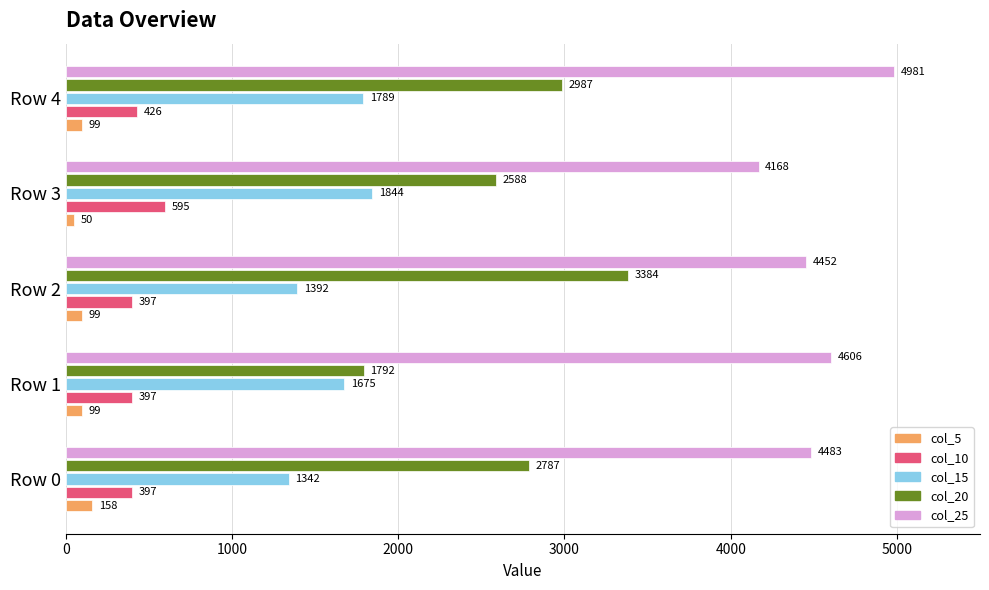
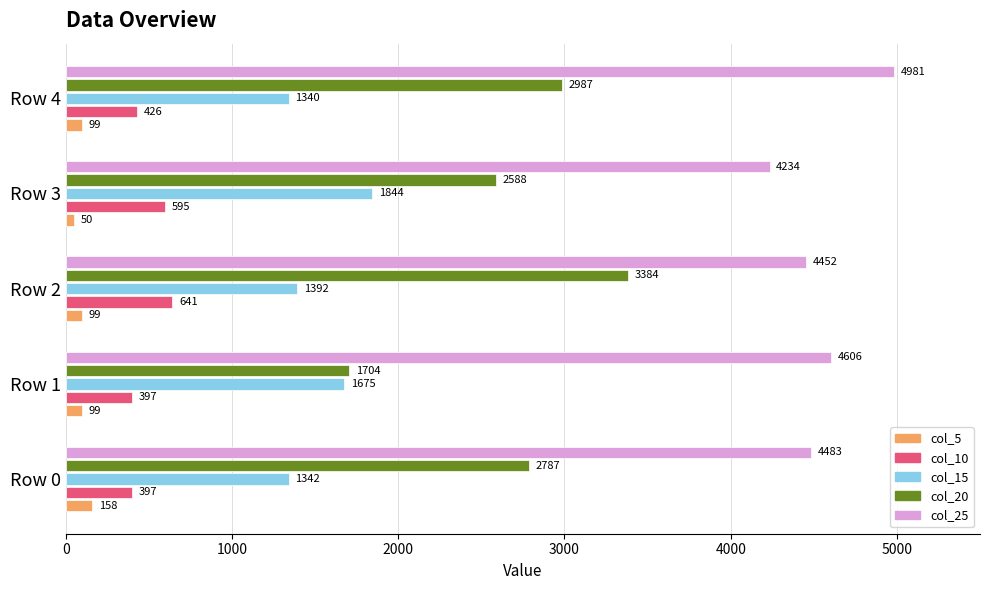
  {
    "col_5": {
      "Row 4": 99,
      "Row 3": 50,
      "Row 2": 99,
      "Row 1": 99,
      "Row 0": 158
    },
    "col_10": {
      "Row 4": 426,
      "Row 3": 595,
-     "Row 2": 397,
+     "Row 2": 641,
      "Row 1": 397,
      "Row 0": 397
    },
    "col_15": {
-     "Row 4": 1789,
+     "Row 4": 1340,
      "Row 3": 1844,
      "Row 2": 1392,
      "Row 1": 1675,
      "Row 0": 1342
    },
    "col_20": {
      "Row 4": 2987,
      "Row 3": 2588,
      "Row 2": 3384,
-     "Row 1": 1792,
+     "Row 1": 1704,
      "Row 0": 2787
    },
    "col_25": {
      "Row 4": 4981,
-     "Row 3": 4168,
+     "Row 3": 4234,
      "Row 2": 4452,
      "Row 1": 4606,
      "Row 0": 4483
    }
  }
